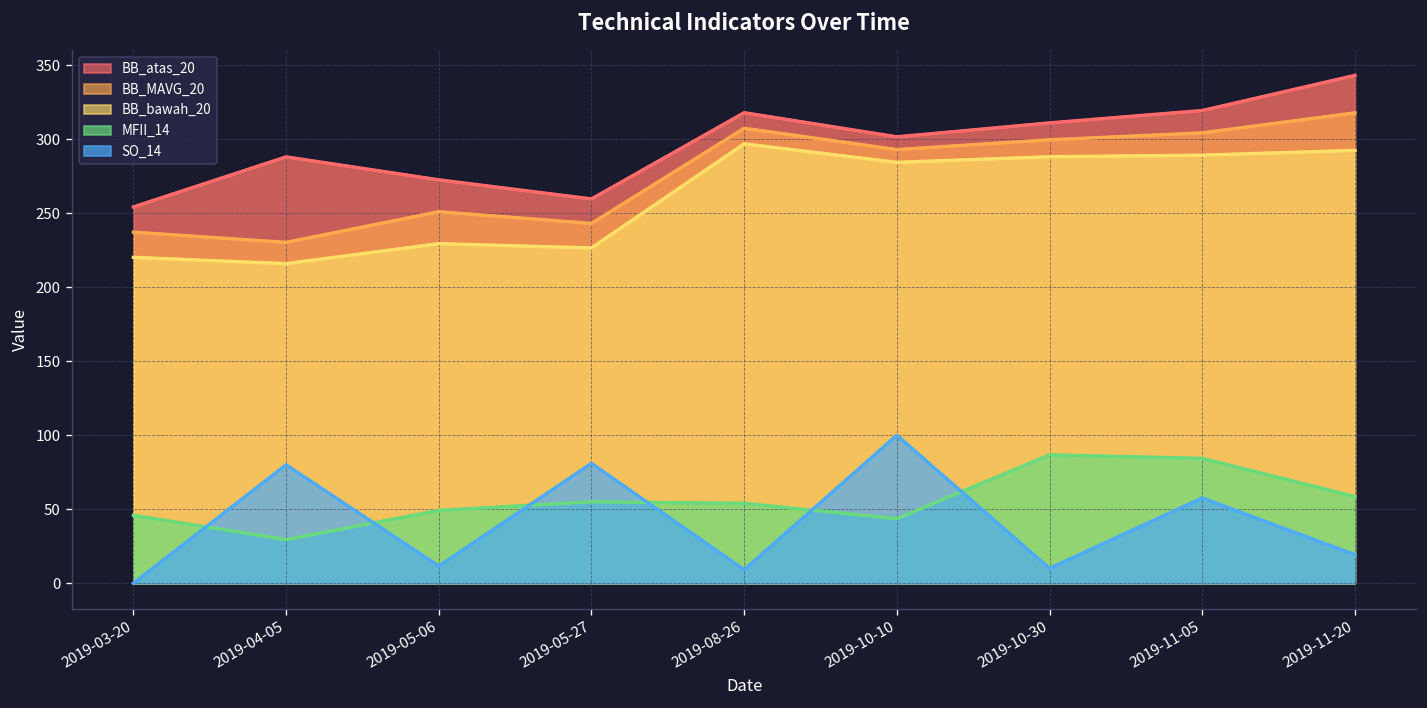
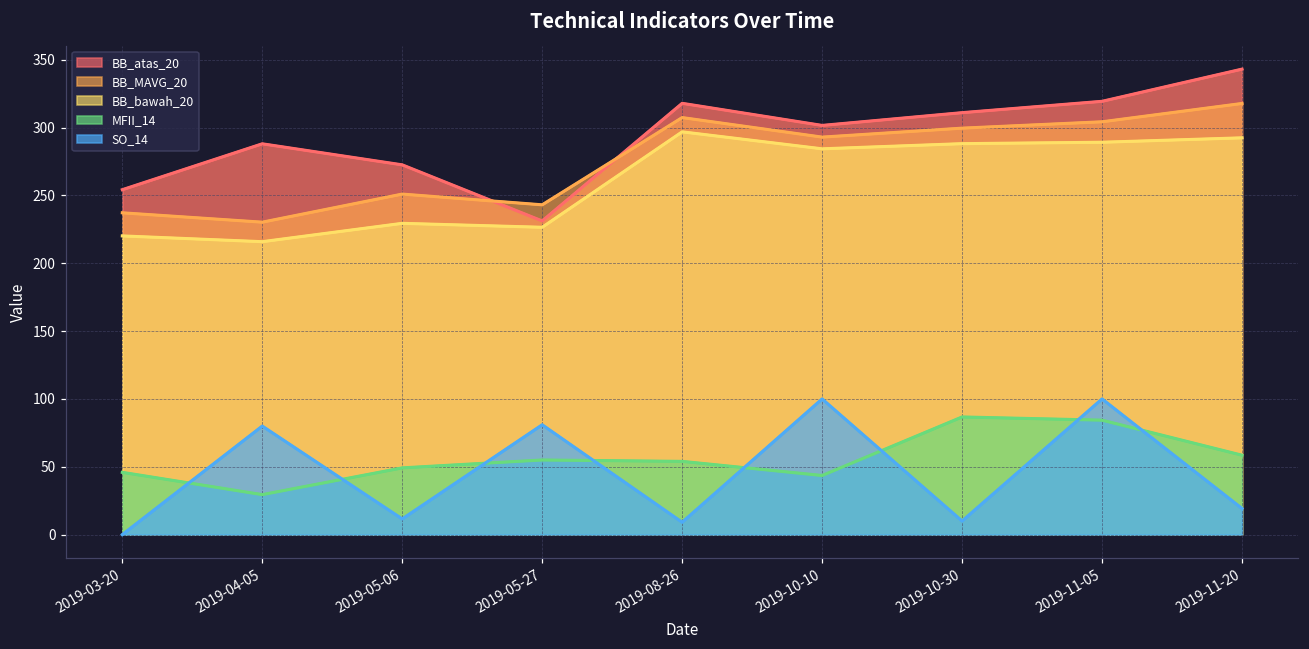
  {
    "BB_atas_20": {
      "2019-03-20": 254,
      "2019-04-05": 288,
      "2019-05-06": 273,
-     "2019-05-27": 260,
+     "2019-05-27": 231,
      "2019-08-26": 318,
      "2019-10-10": 302,
      "2019-10-30": 311,
      "2019-11-05": 319,
      "2019-11-20": 343
    },
    "MFII_14": {
      "2019-03-20": 46,
      "2019-04-05": 29,
      "2019-05-06": 49,
      "2019-05-27": 55,
      "2019-08-26": 54,
      "2019-10-10": 44,
      "2019-10-30": 87,
      "2019-11-05": 84,
      "2019-11-20": 59
    },
    "SO_14": {
      "2019-03-20": 0,
      "2019-04-05": 80,
      "2019-05-06": 12,
      "2019-05-27": 81,
      "2019-08-26": 9,
      "2019-10-10": 100,
      "2019-10-30": 10,
-     "2019-11-05": 58,
+     "2019-11-05": 100,
      "2019-11-20": 19
    }
  }
